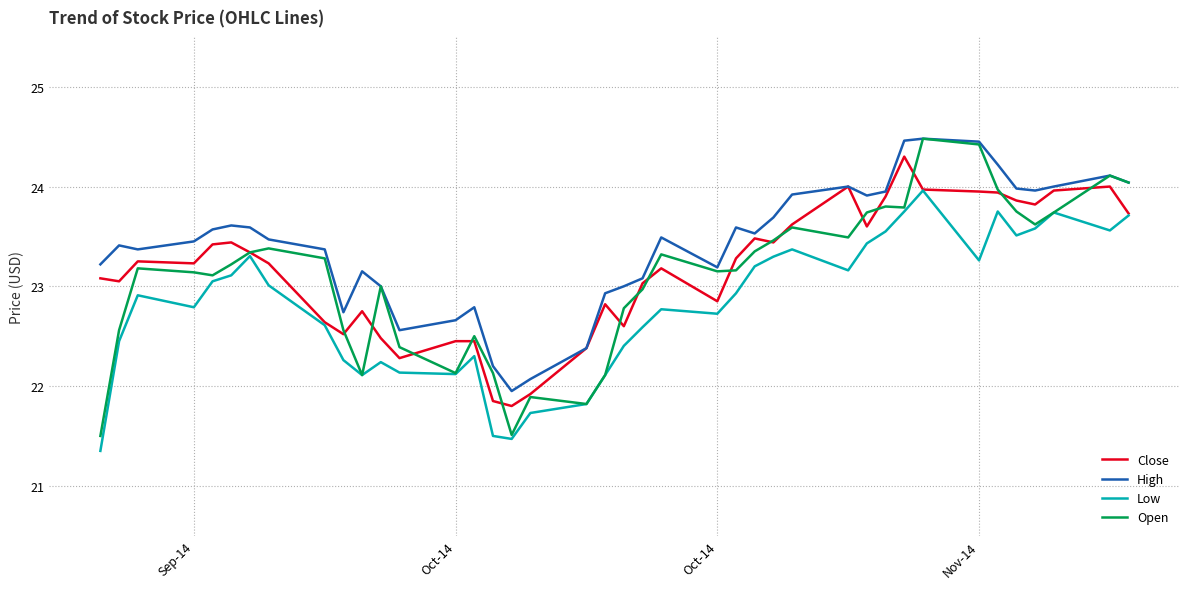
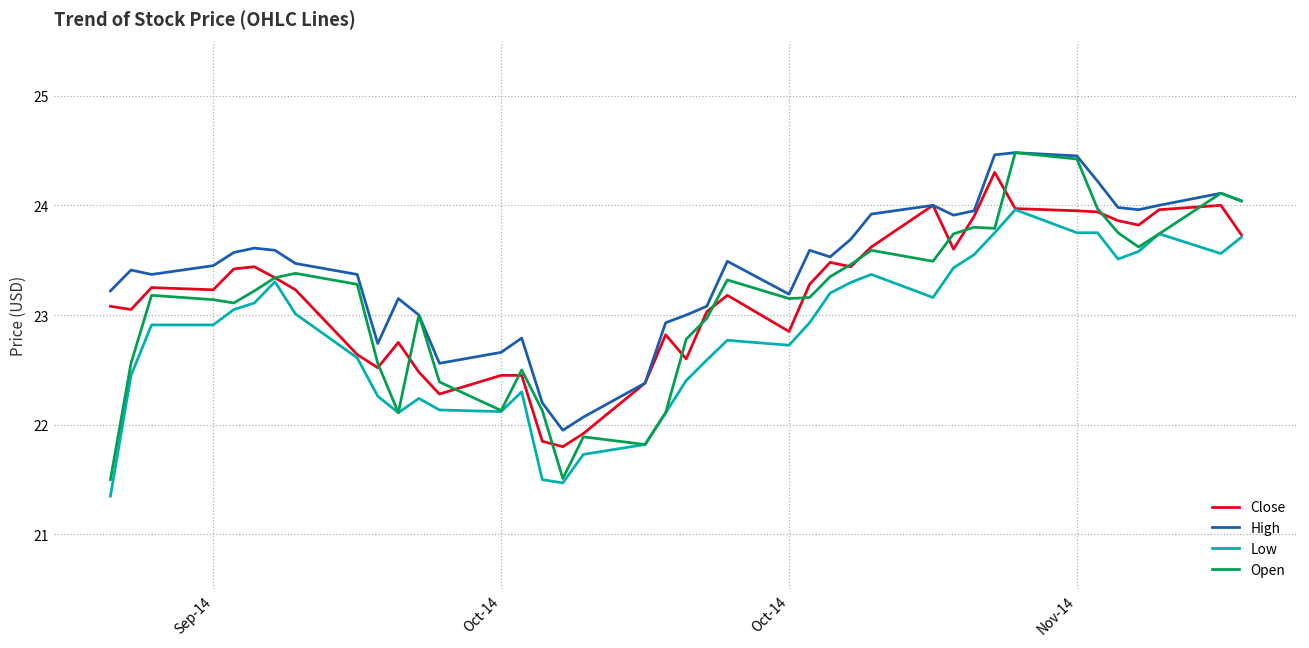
  {
    "Close": {
      "Sep-14": 23.2,
      "Nov-14": 24.0
    },
    "High": {
      "Sep-14": 23.5,
      "Nov-14": 24.5
    },
    "Low": {
-     "Sep-14": 22.8,
-     "Nov-14": 23.3
+     "Sep-14": 22.9,
+     "Nov-14": 23.8
    },
    "Open": {
      "Sep-14": 23.1,
      "Nov-14": 24.4
    }
  }
